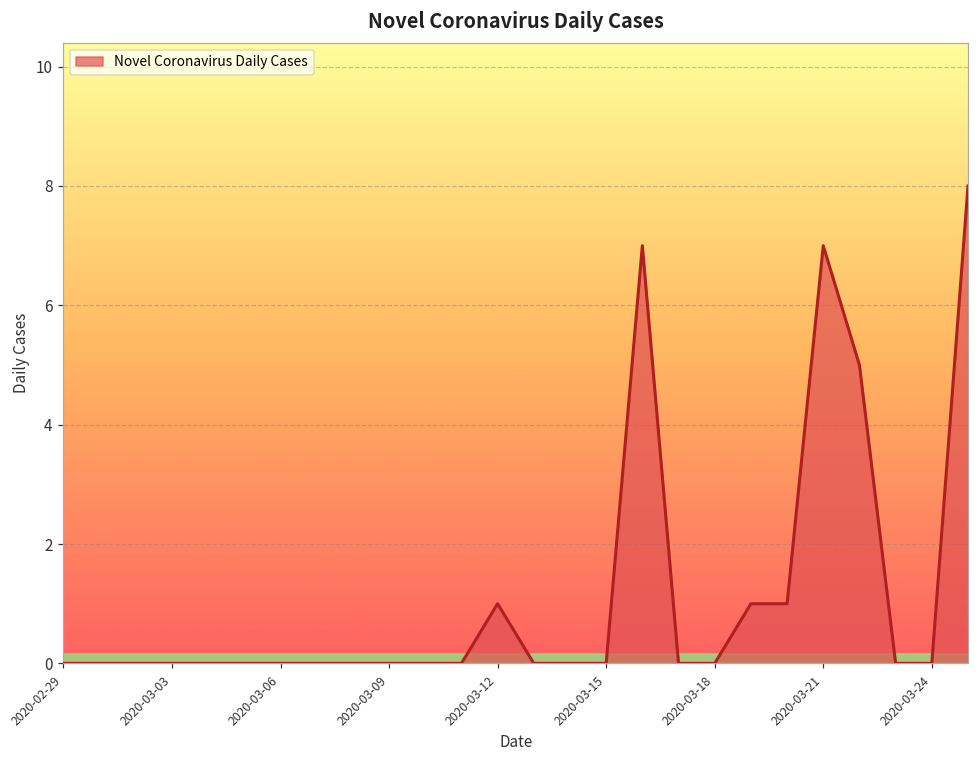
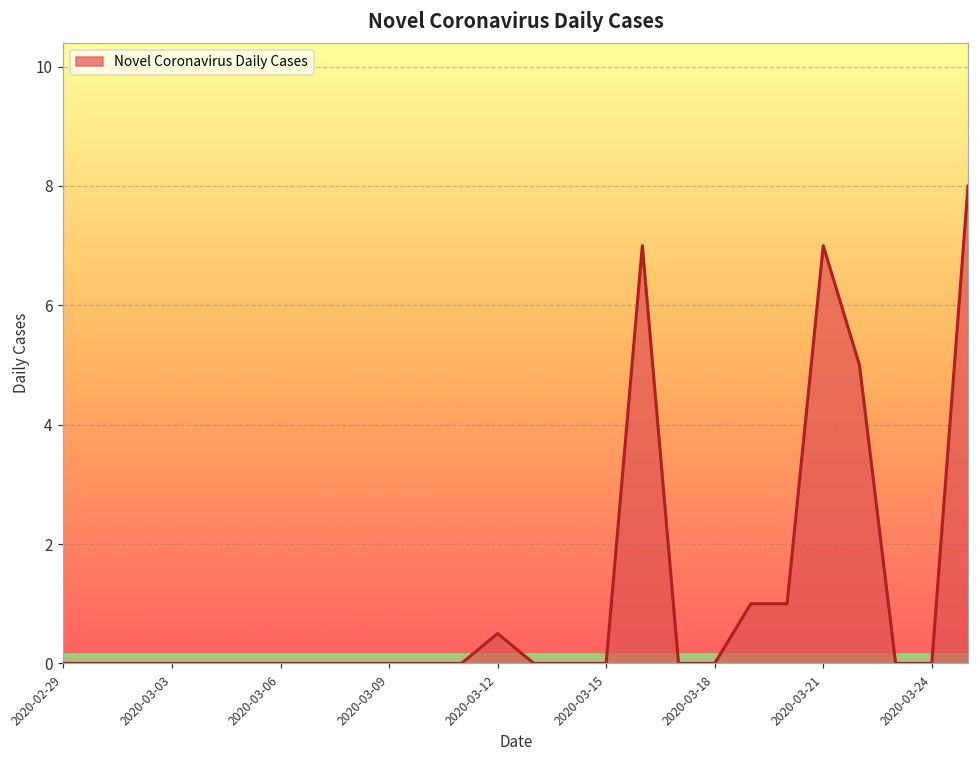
  {
-   "2020-03-12": 1.0,
+   "2020-03-12": 0.5,
    "2020-03-21": 7.0
  }
